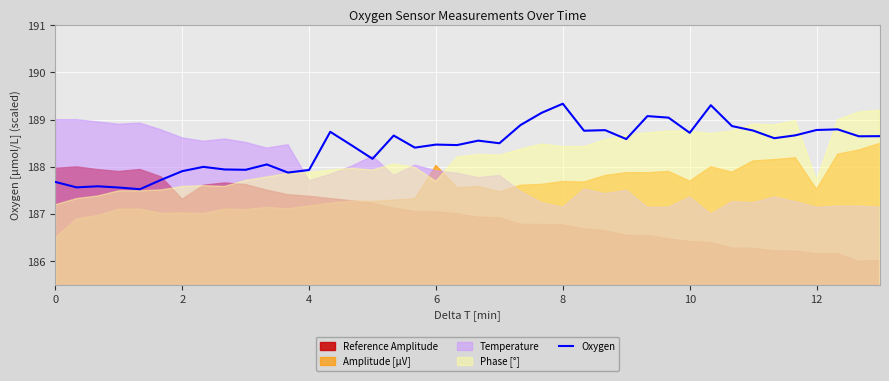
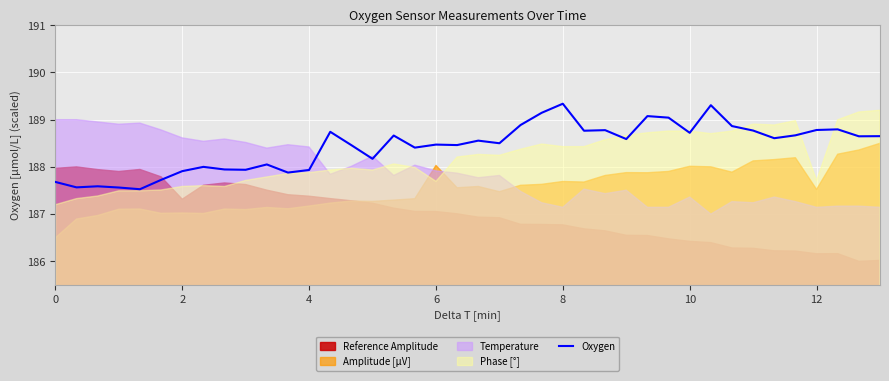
  {
    "Oxygen": {
      "0": 187.7,
      "2": 187.9,
      "4": 187.9,
      "6": 188.5,
      "8": 189.3,
      "12": 188.8
    },
    "Reference Amplitude": {
      "0": 188.0,
      "2": 187.3,
      "4": 187.4,
      "6": 187.1,
      "8": 186.8,
      "10": 186.4,
      "12": 186.2
    },
    "Amplitude [µV]": {
      "0": 186.5,
      "2": 187.0,
      "4": 187.2,
      "6": 188.0,
      "8": 187.7,
-     "10": 187.7,
+     "10": 188.0,
      "12": 187.5
    },
    "Temperature": {
      "0": 189.0,
      "2": 188.6,
-     "4": 187.7,
+     "4": 188.4,
      "6": 187.9,
      "8": 187.1,
      "10": 187.4,
      "12": 187.1
    },
    "Phase [°]": {
      "0": 187.2,
      "2": 187.6,
      "4": 187.9,
      "6": 187.7,
      "8": 188.4,
      "12": 187.7
    }
  }
